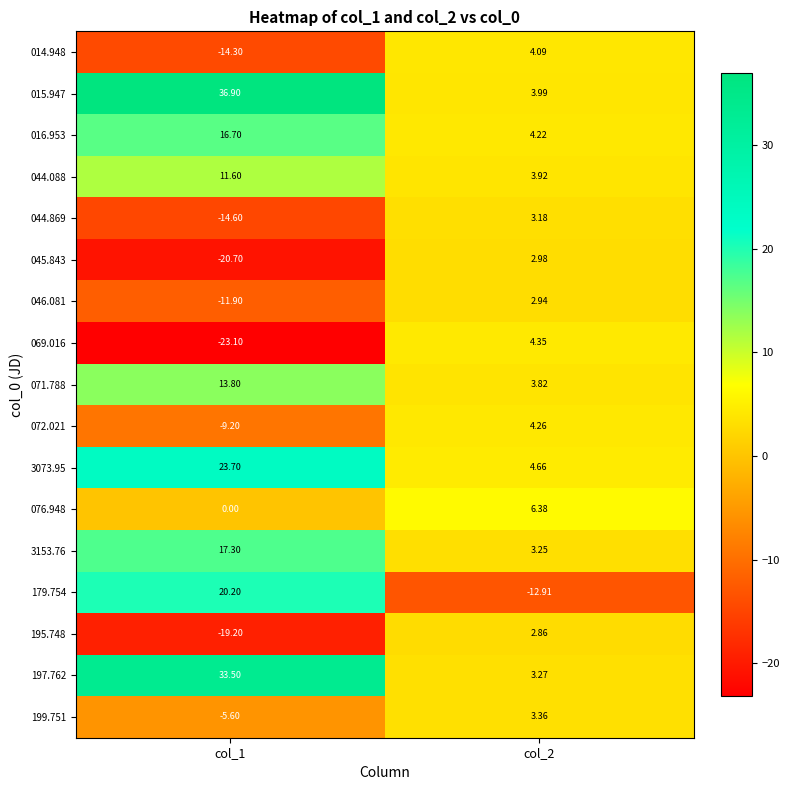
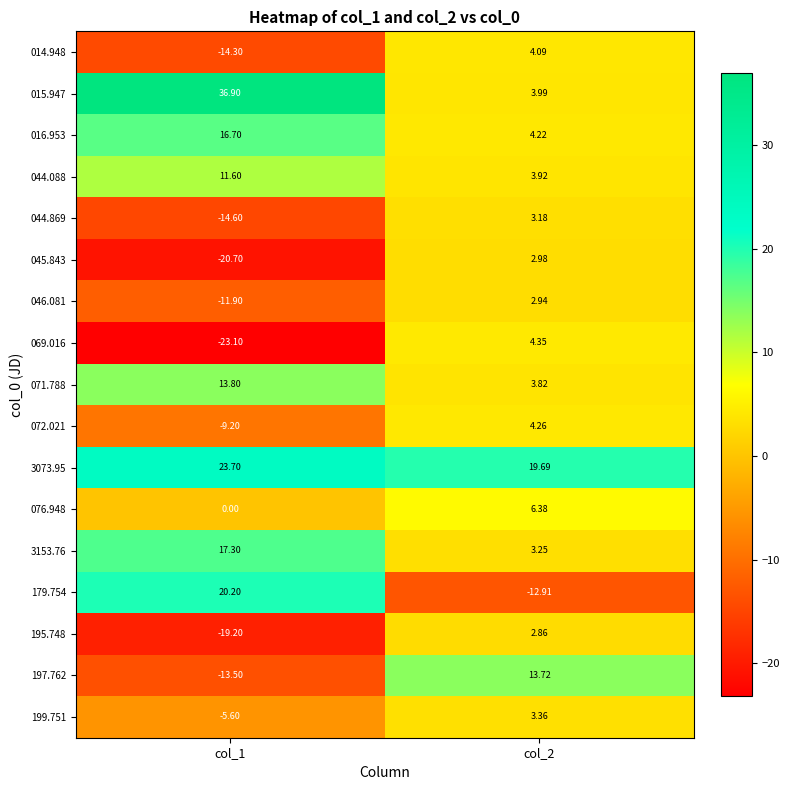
  {
    "014.948": {
      "col_1": -14.30,
      "col_2": 4.09
    },
    "015.947": {
      "col_1": 36.90,
      "col_2": 3.99
    },
    "016.953": {
      "col_1": 16.70,
      "col_2": 4.22
    },
    "044.088": {
      "col_1": 11.60,
      "col_2": 3.92
    },
    "044.869": {
      "col_1": -14.60,
      "col_2": 3.18
    },
    "045.843": {
      "col_1": -20.70,
      "col_2": 2.98
    },
    "046.081": {
      "col_1": -11.90,
      "col_2": 2.94
    },
    "069.016": {
      "col_1": -23.10,
      "col_2": 4.35
    },
    "071.788": {
      "col_1": 13.80,
      "col_2": 3.82
    },
    "072.021": {
      "col_1": -9.20,
      "col_2": 4.26
    },
    "3073.95": {
      "col_1": 23.70,
-     "col_2": 4.66
+     "col_2": 19.69
    },
    "076.948": {
      "col_1": 0.00,
      "col_2": 6.38
    },
    "3153.76": {
      "col_1": 17.30,
      "col_2": 3.25
    },
    "179.754": {
      "col_1": 20.20,
      "col_2": -12.91
    },
    "195.748": {
      "col_1": -19.20,
      "col_2": 2.86
    },
    "197.762": {
-     "col_1": 33.50,
-     "col_2": 3.27
+     "col_1": -13.50,
+     "col_2": 13.72
    },
    "199.751": {
      "col_1": -5.60,
      "col_2": 3.36
    }
  }
